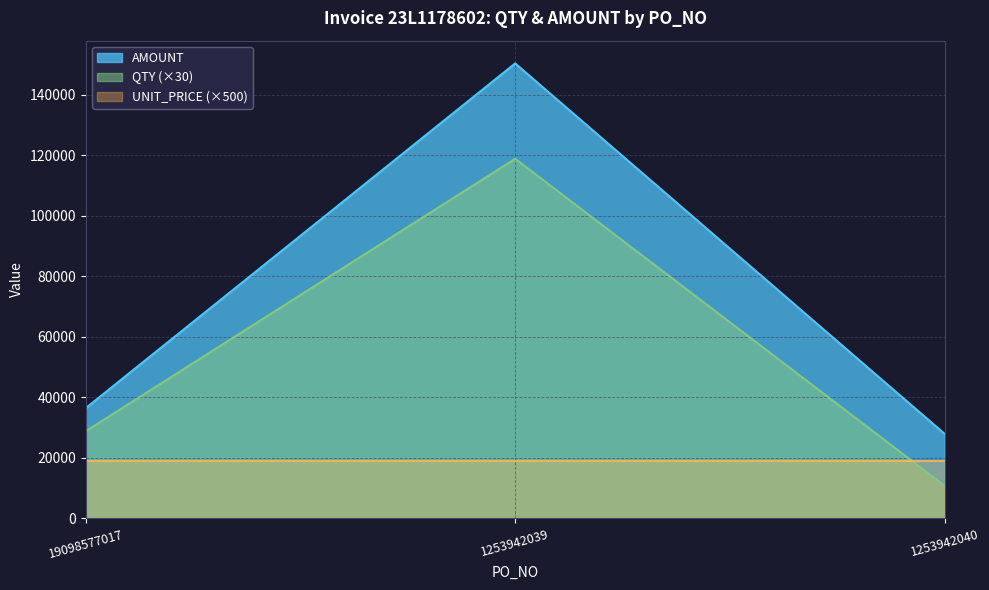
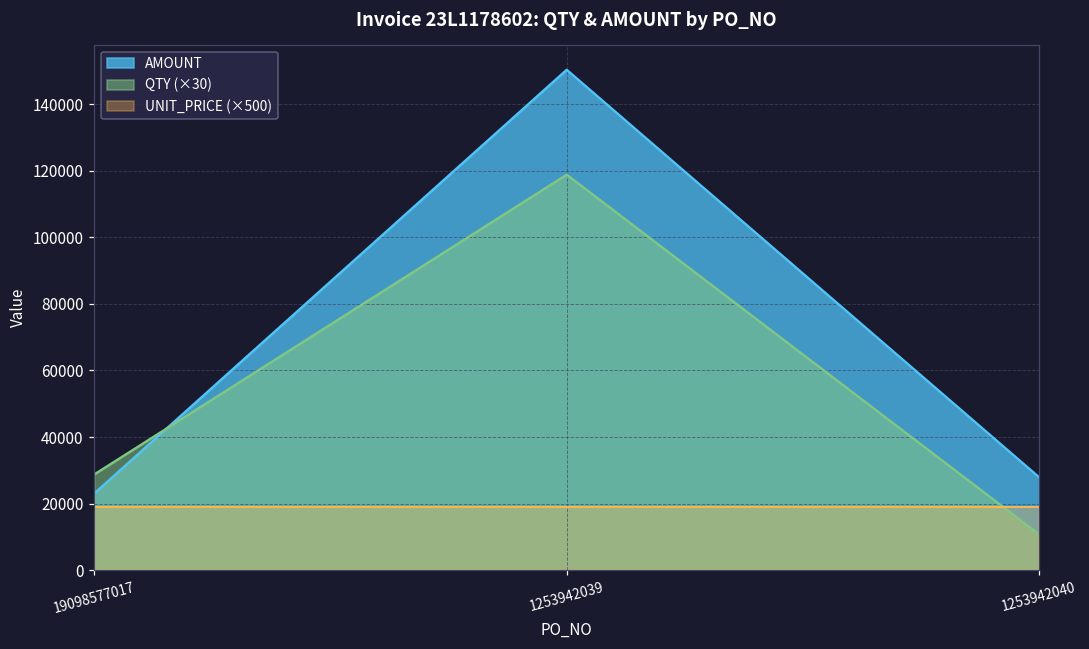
  {
    "AMOUNT": {
-     "19098577017": 36000,
+     "19098577017": 23000,
      "1253942039": 150000,
      "1253942040": 28000
    },
    "QTY (×30)": {
      "19098577017": 29000,
      "1253942039": 119000,
      "1253942040": 11000
    },
    "UNIT_PRICE (×500)": {
      "19098577017": 19000,
      "1253942039": 19000,
      "1253942040": 19000
    }
  }
